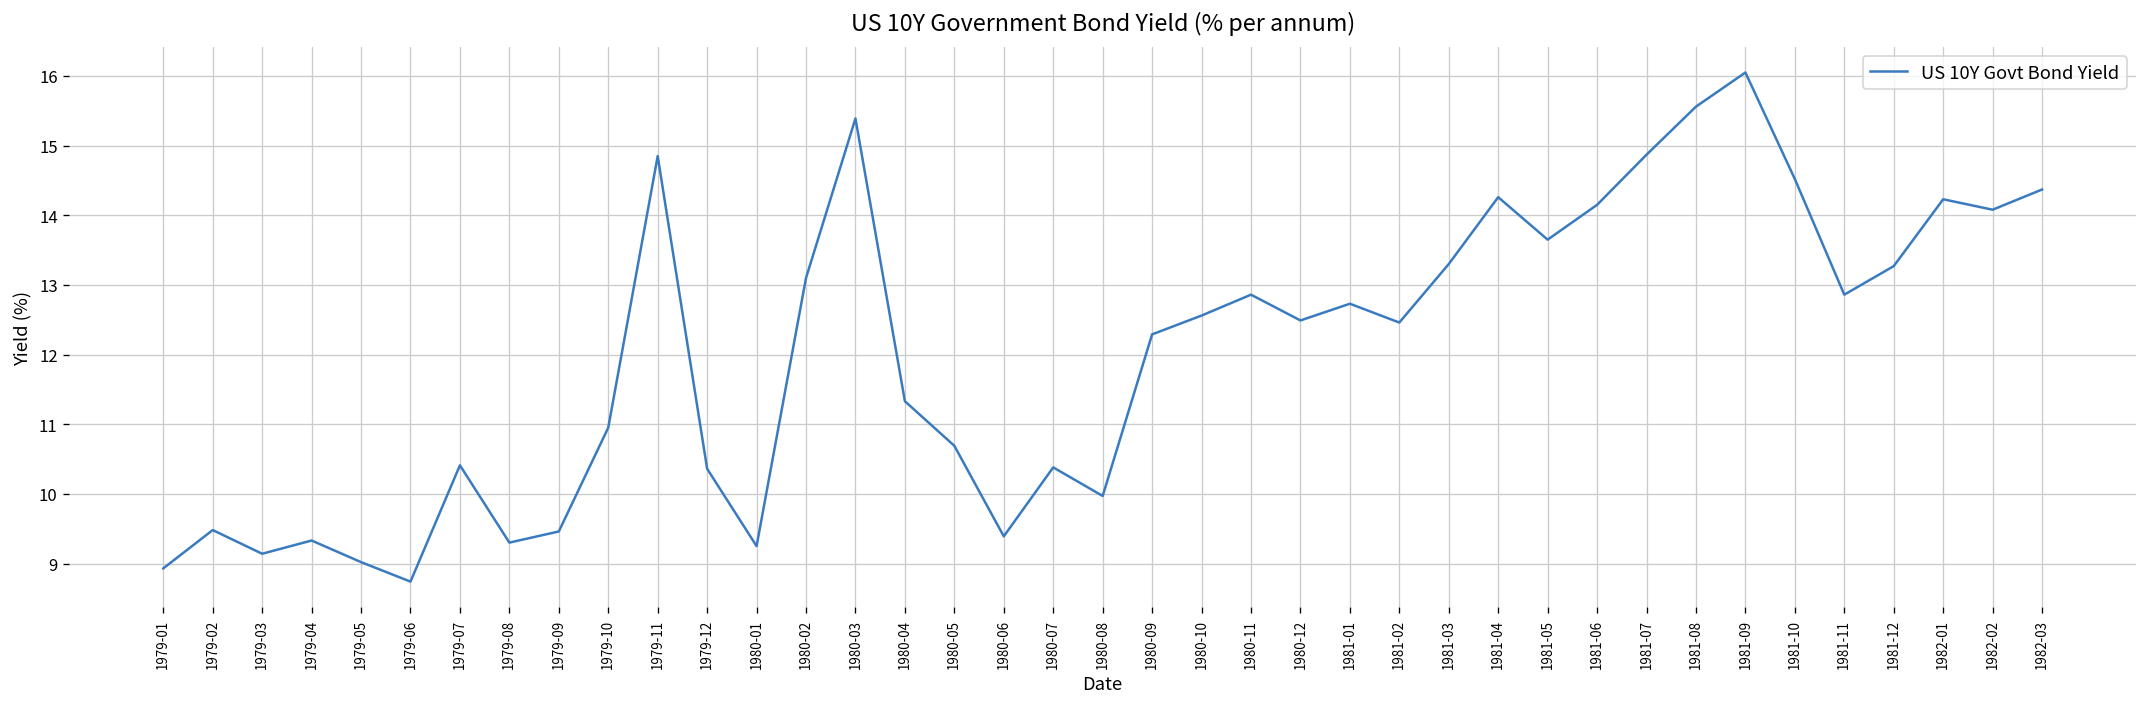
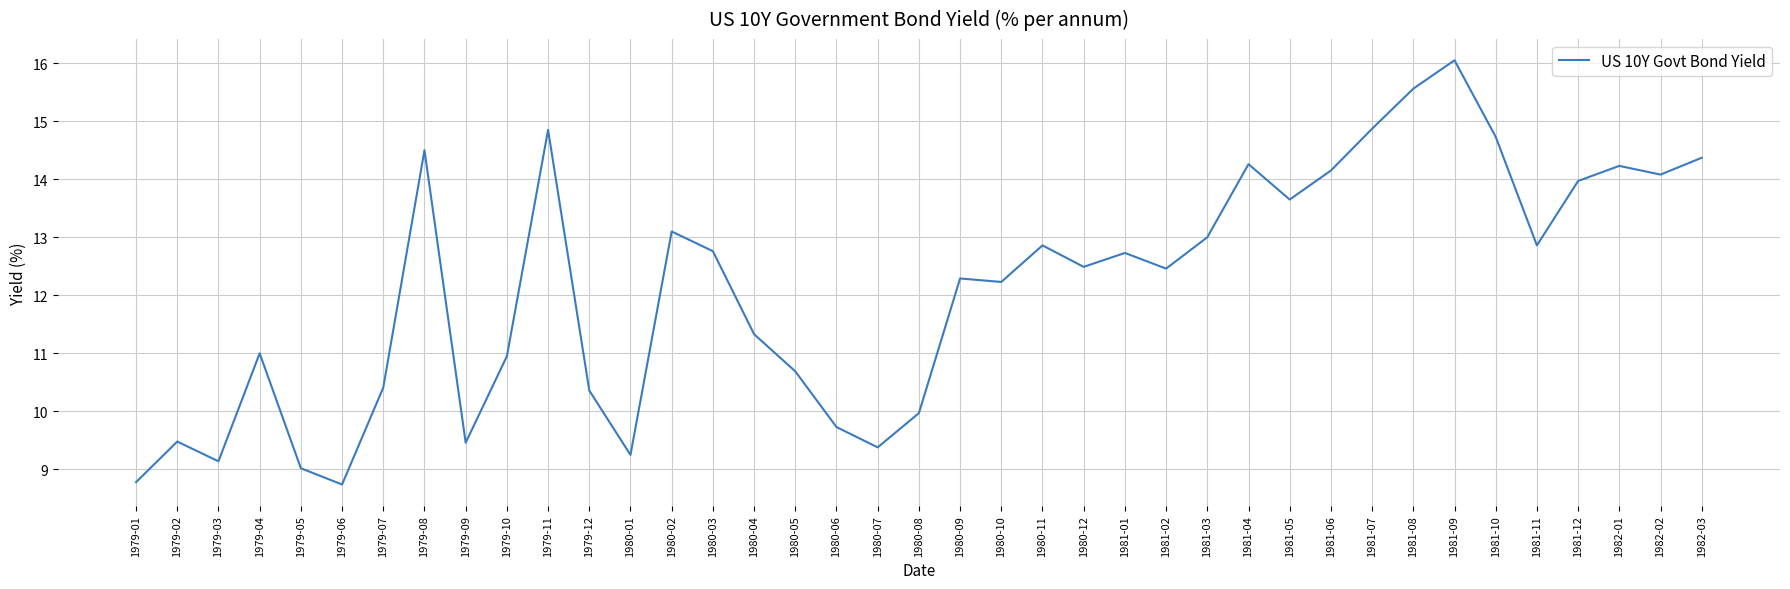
  {
-   "1979-01": 8.9,
+   "1979-01": 8.8,
    "1979-02": 9.5,
    "1979-03": 9.1,
-   "1979-04": 9.3,
+   "1979-04": 11.0,
    "1979-05": 9.0,
    "1979-06": 8.7,
    "1979-07": 10.4,
-   "1979-08": 9.3,
+   "1979-08": 14.5,
    "1979-09": 9.5,
    "1979-10": 11.0,
    "1979-11": 14.9,
    "1979-12": 10.4,
    "1980-01": 9.3,
    "1980-02": 13.1,
-   "1980-03": 15.4,
+   "1980-03": 12.8,
    "1980-04": 11.3,
    "1980-05": 10.7,
-   "1980-06": 9.4,
-   "1980-07": 10.4,
+   "1980-06": 9.7,
+   "1980-07": 9.4,
    "1980-08": 10.0,
    "1980-09": 12.3,
-   "1980-10": 12.6,
+   "1980-10": 12.2,
    "1980-11": 12.9,
    "1980-12": 12.5,
    "1981-01": 12.7,
    "1981-02": 12.5,
-   "1981-03": 13.3,
+   "1981-03": 13.0,
    "1981-04": 14.3,
    "1981-05": 13.7,
    "1981-06": 14.2,
    "1981-07": 14.9,
    "1981-08": 15.6,
    "1981-09": 16.1,
-   "1981-10": 14.5,
+   "1981-10": 14.7,
    "1981-11": 12.9,
-   "1981-12": 13.3,
+   "1981-12": 14.0,
    "1982-01": 14.2,
    "1982-02": 14.1,
    "1982-03": 14.4
  }
